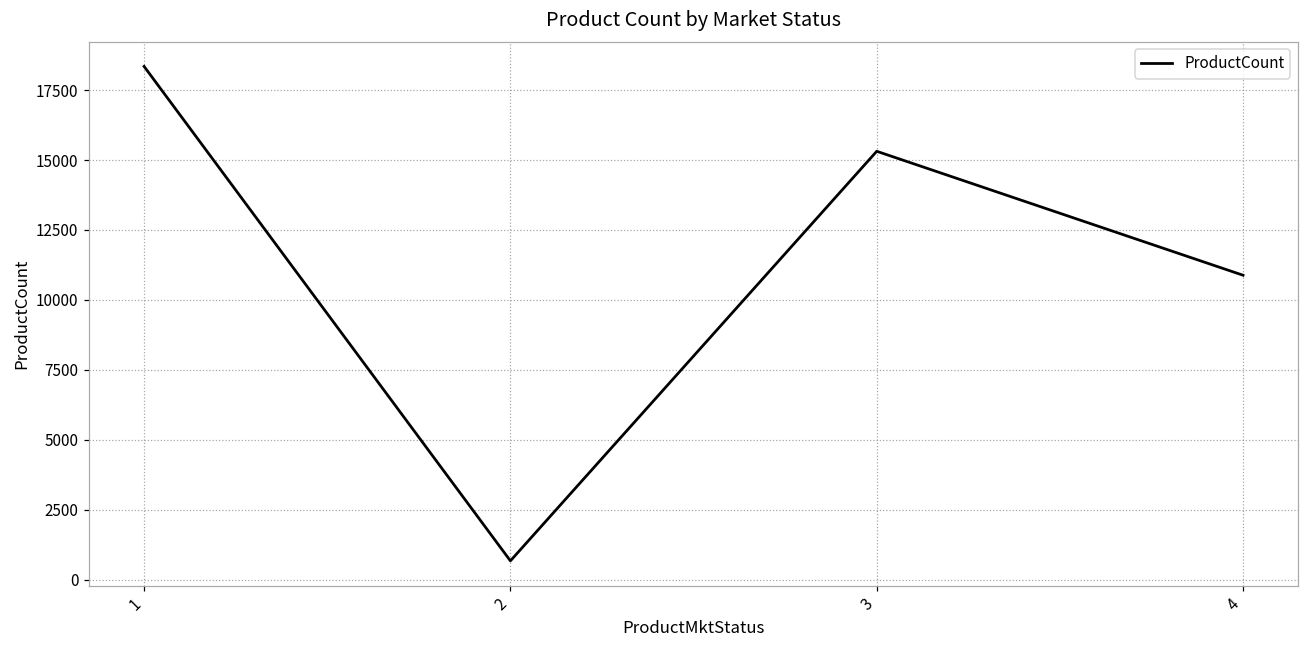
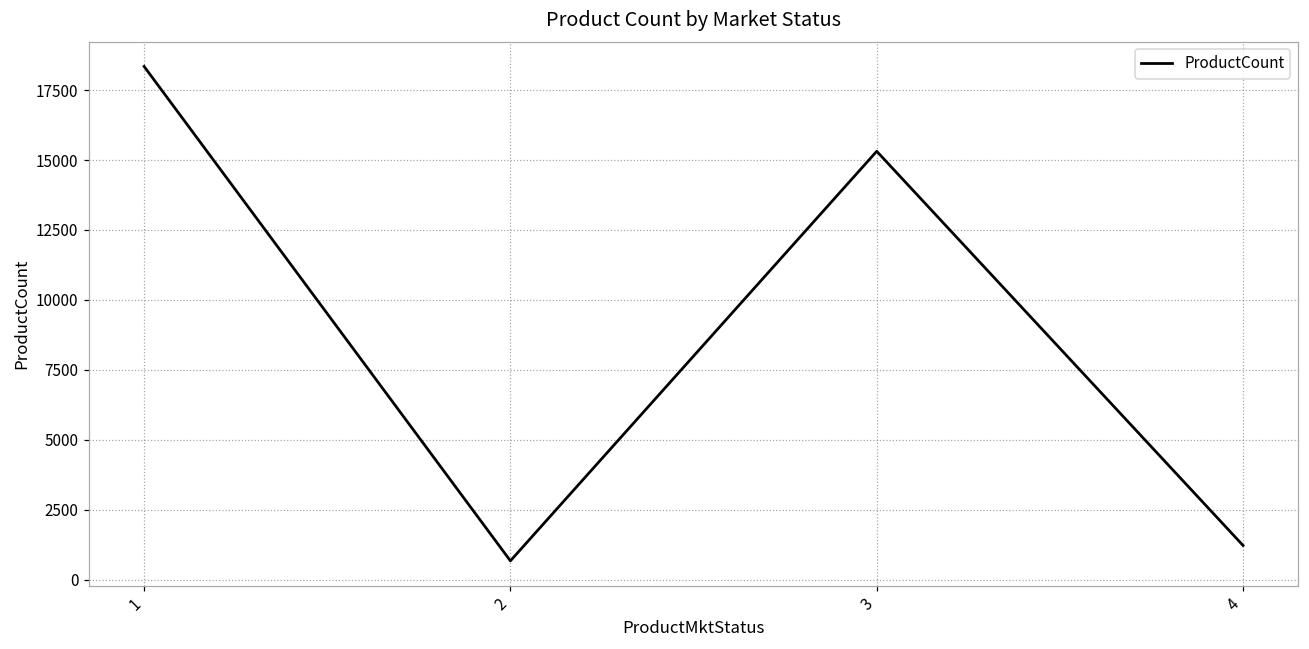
  {
    "1": 18300,
    "2": 700,
    "3": 15300,
-   "4": 10900
+   "4": 1200
  }
